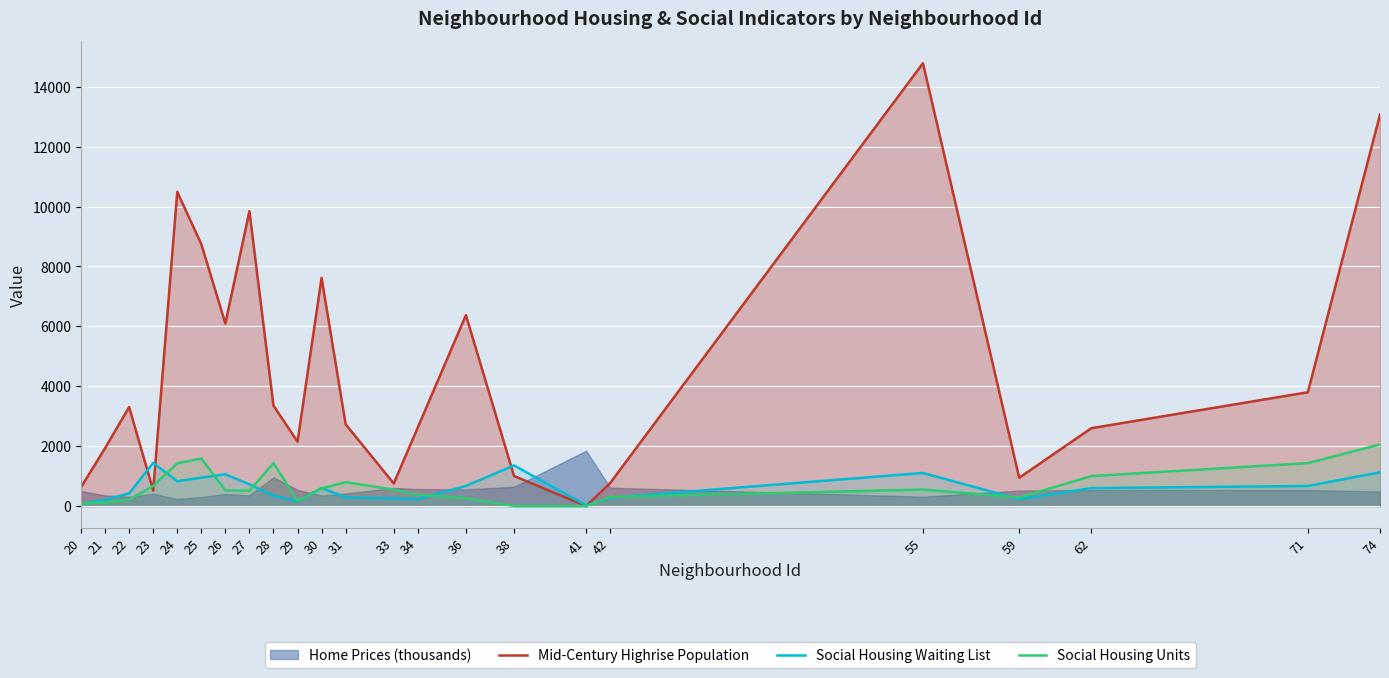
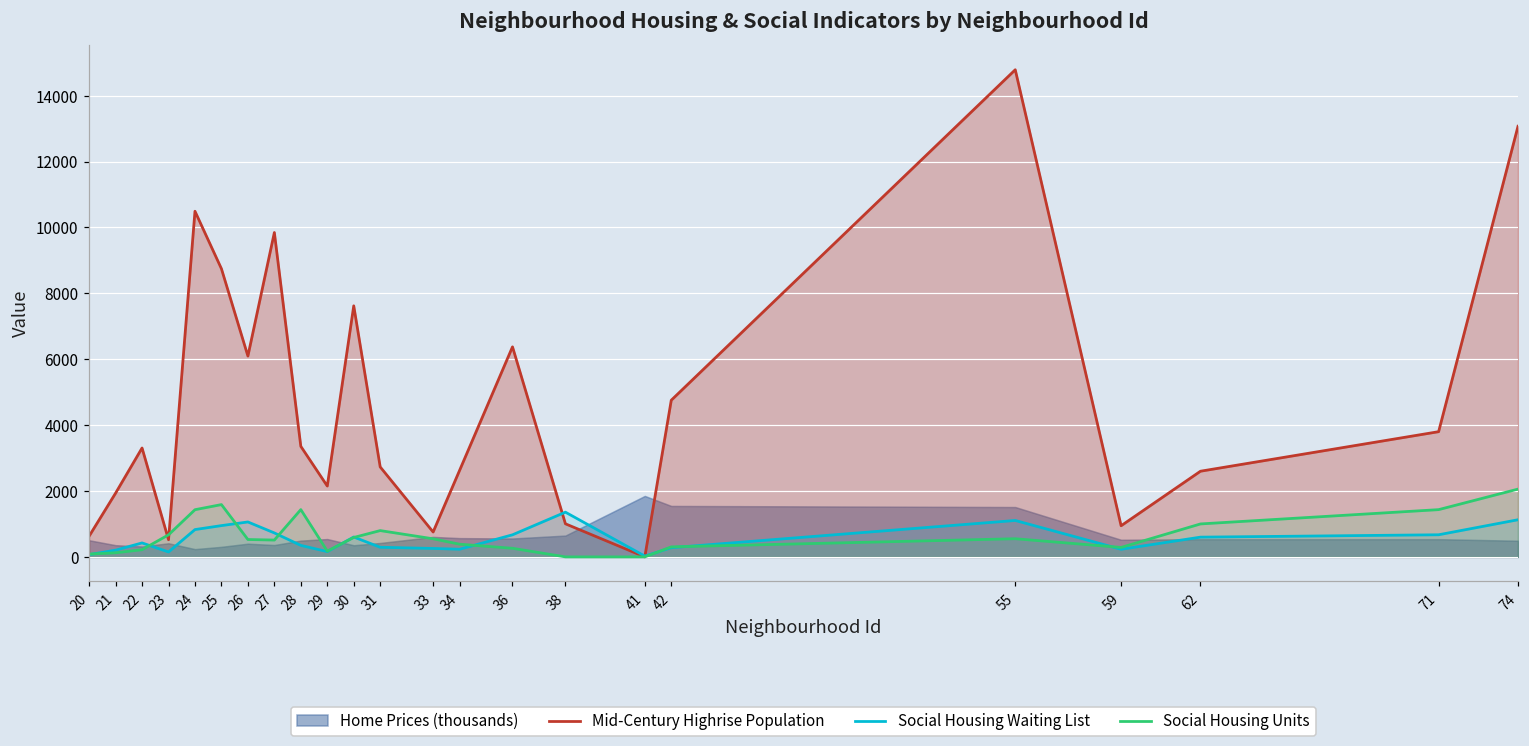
  {
    "Mid-Century Highrise Population": {
      "20": 600,
      "21": 1900,
      "22": 3300,
      "23": 500,
      "24": 10500,
      "25": 8700,
      "26": 6100,
      "27": 9800,
      "28": 3400,
      "29": 2200,
      "30": 7600,
      "31": 2700,
      "33": 800,
      "34": 2600,
      "36": 6400,
      "38": 1000,
-     "42": 800,
+     "42": 4800,
      "55": 14800,
      "59": 900,
      "62": 2600,
      "71": 3800,
      "74": 13100
    },
    "Home Prices (thousands)": {
      "20": 500,
      "21": 400,
      "22": 300,
      "23": 400,
      "24": 200,
      "25": 300,
      "26": 400,
      "27": 400,
-     "28": 1000,
+     "28": 500,
      "29": 500,
      "30": 400,
      "31": 400,
      "34": 600,
      "36": 600,
      "38": 600,
      "41": 1800,
-     "42": 600,
-     "55": 300,
+     "42": 1500,
+     "55": 1500,
      "59": 500,
      "71": 500,
      "74": 500
    },
    "Social Housing Waiting List": {
      "22": 400,
-     "23": 1400,
+     "23": 100,
      "24": 800,
      "25": 900,
      "26": 1100,
      "27": 700,
      "28": 300,
      "31": 300,
      "33": 300,
      "34": 200,
      "36": 700,
      "38": 1400,
      "55": 1100,
      "71": 700,
      "74": 1100
    },
    "Social Housing Units": {
      "22": 200,
      "23": 700,
      "24": 1400,
      "25": 1600,
      "26": 500,
      "27": 500,
      "28": 1400,
      "31": 800,
      "34": 400,
      "36": 300,
      "38": 0,
      "55": 600,
      "62": 1000,
      "71": 1400,
      "74": 2100
    }
  }
